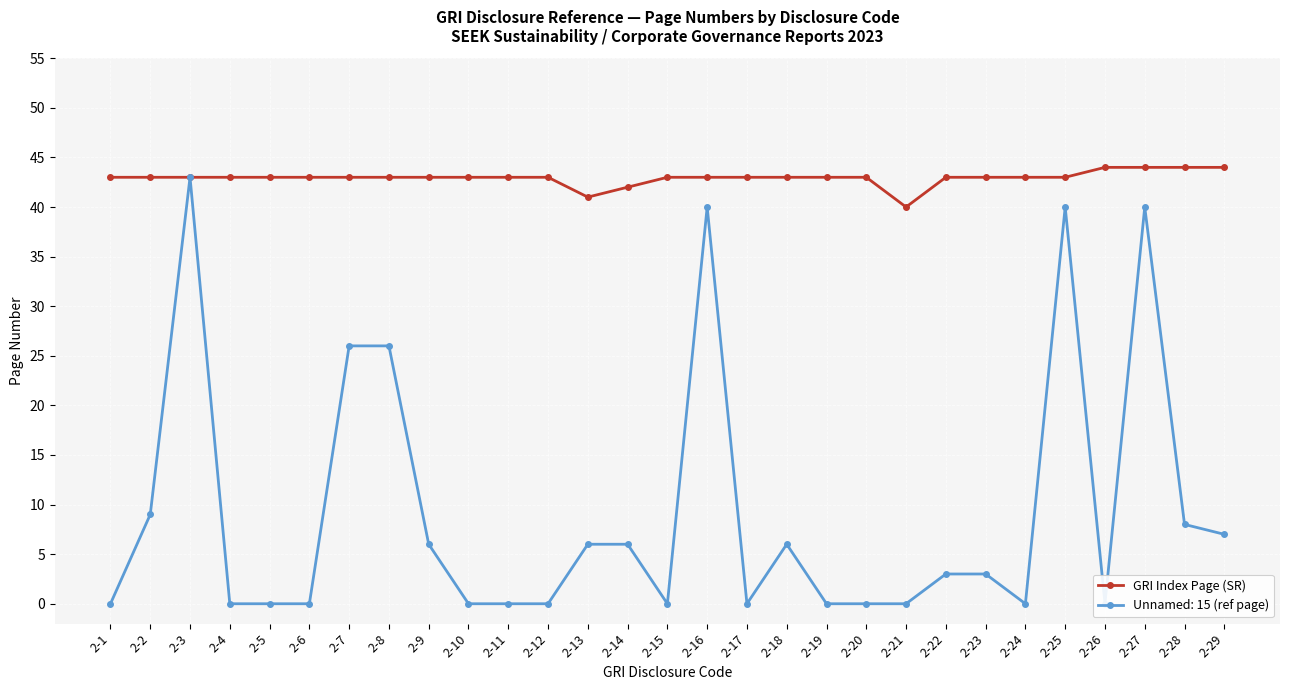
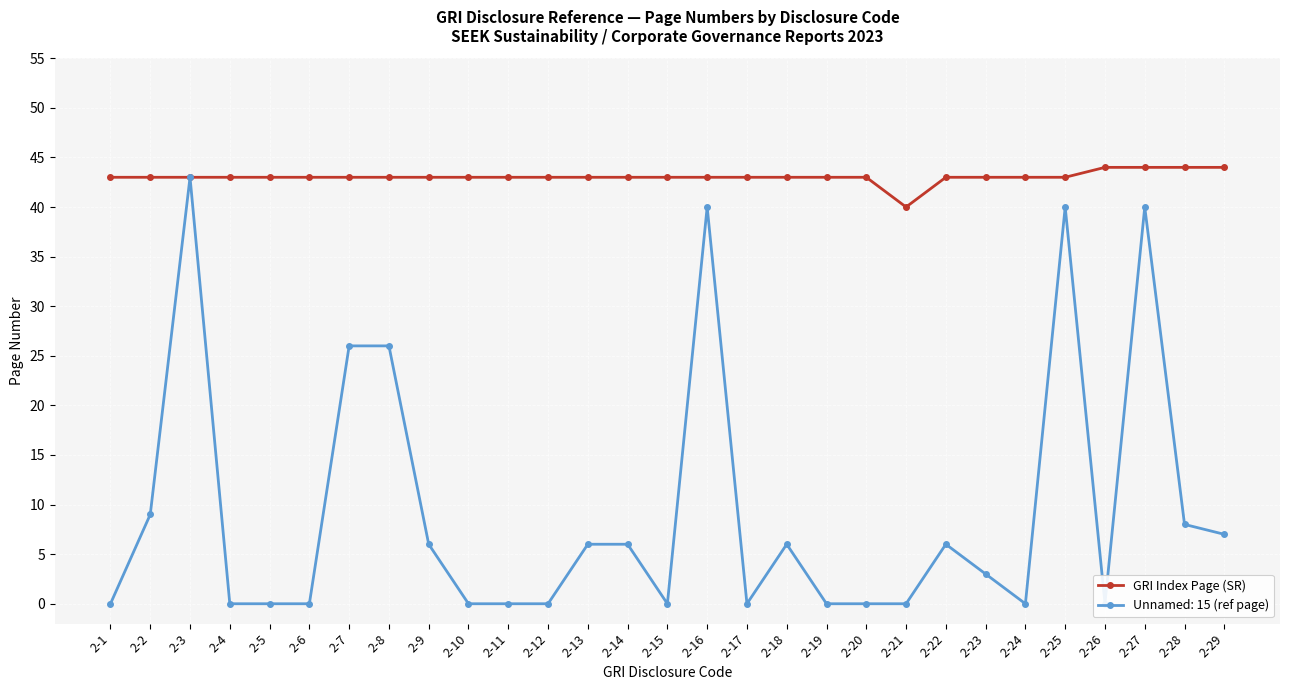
  {
    "GRI Index Page (SR)": {
      "2-1": 43,
      "2-2": 43,
      "2-4": 43,
      "2-5": 43,
      "2-6": 43,
      "2-7": 43,
      "2-8": 43,
      "2-9": 43,
      "2-10": 43,
      "2-11": 43,
      "2-12": 43,
-     "2-13": 41,
-     "2-14": 42,
+     "2-13": 43,
+     "2-14": 43,
      "2-15": 43,
      "2-16": 43,
      "2-17": 43,
      "2-18": 43,
      "2-19": 43,
      "2-20": 43,
      "2-21": 40,
      "2-22": 43,
      "2-23": 43,
      "2-24": 43,
      "2-25": 43,
      "2-26": 44,
      "2-27": 44,
      "2-28": 44,
      "2-29": 44
    },
    "Unnamed: 15 (ref page)": {
      "2-1": 0,
      "2-2": 9,
      "2-4": 0,
      "2-5": 0,
      "2-6": 0,
      "2-7": 26,
      "2-8": 26,
      "2-9": 6,
      "2-10": 0,
      "2-11": 0,
      "2-12": 0,
      "2-13": 6,
      "2-14": 6,
      "2-15": 0,
      "2-16": 40,
      "2-17": 0,
      "2-18": 6,
      "2-19": 0,
      "2-20": 0,
      "2-21": 0,
-     "2-22": 3,
+     "2-22": 6,
      "2-23": 3,
      "2-24": 0,
      "2-25": 40,
      "2-27": 40,
      "2-28": 8,
      "2-29": 7
    }
  }
